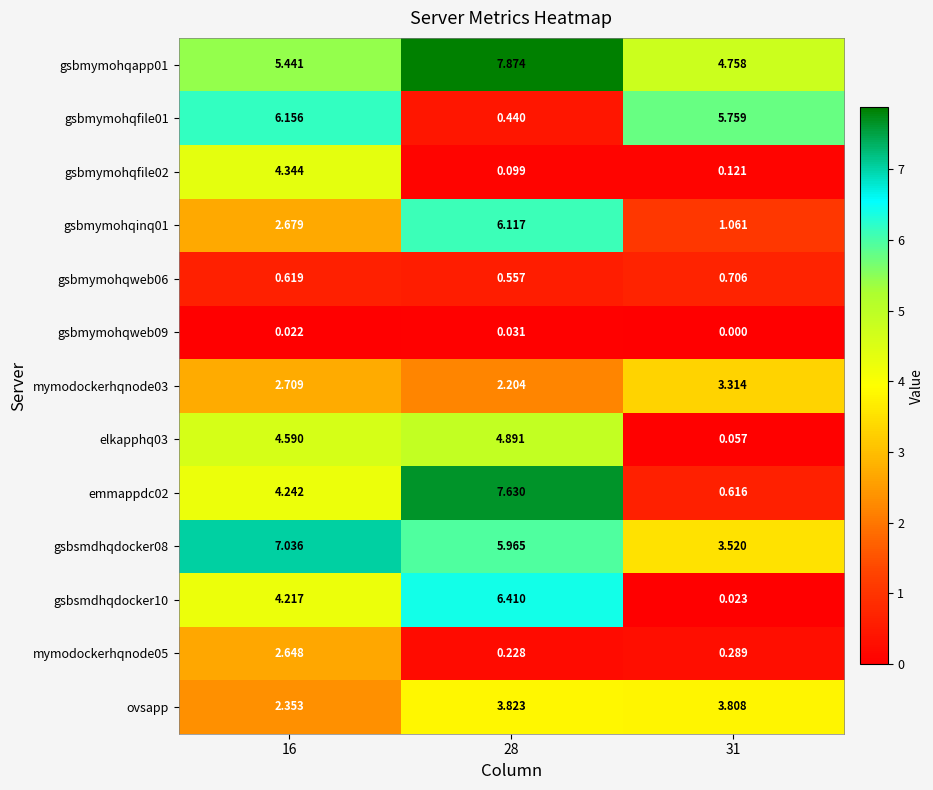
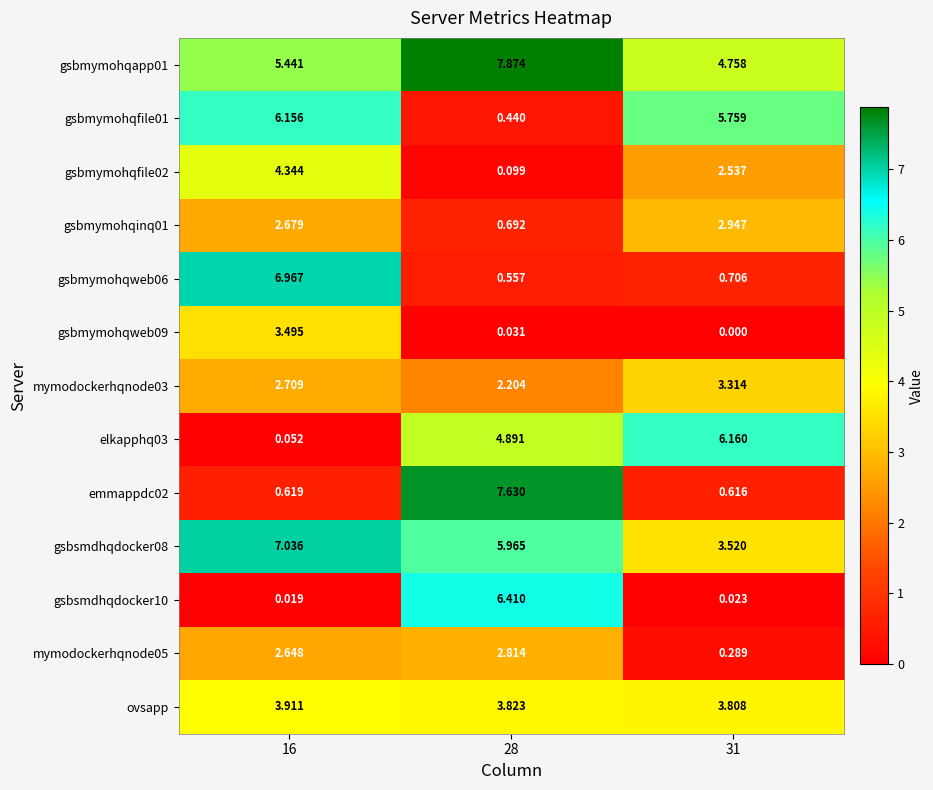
  {
    "gsbmymohqapp01": {
      "16": 5.441,
      "28": 7.874,
      "31": 4.758
    },
    "gsbmymohqfile01": {
      "16": 6.156,
      "28": 0.440,
      "31": 5.759
    },
    "gsbmymohqfile02": {
      "16": 4.344,
      "28": 0.099,
-     "31": 0.121
+     "31": 2.537
    },
    "gsbmymohqinq01": {
      "16": 2.679,
-     "28": 6.117,
-     "31": 1.061
+     "28": 0.692,
+     "31": 2.947
    },
    "gsbmymohqweb06": {
-     "16": 0.619,
+     "16": 6.967,
      "28": 0.557,
      "31": 0.706
    },
    "gsbmymohqweb09": {
-     "16": 0.022,
+     "16": 3.495,
      "28": 0.031,
      "31": 0.000
    },
    "mymodockerhqnode03": {
      "16": 2.709,
      "28": 2.204,
      "31": 3.314
    },
    "elkapphq03": {
-     "16": 4.590,
+     "16": 0.052,
      "28": 4.891,
-     "31": 0.057
+     "31": 6.160
    },
    "emmappdc02": {
-     "16": 4.242,
+     "16": 0.619,
      "28": 7.630,
      "31": 0.616
    },
    "gsbsmdhqdocker08": {
      "16": 7.036,
      "28": 5.965,
      "31": 3.520
    },
    "gsbsmdhqdocker10": {
-     "16": 4.217,
+     "16": 0.019,
      "28": 6.410,
      "31": 0.023
    },
    "mymodockerhqnode05": {
      "16": 2.648,
-     "28": 0.228,
+     "28": 2.814,
      "31": 0.289
    },
    "ovsapp": {
-     "16": 2.353,
+     "16": 3.911,
      "28": 3.823,
      "31": 3.808
    }
  }
